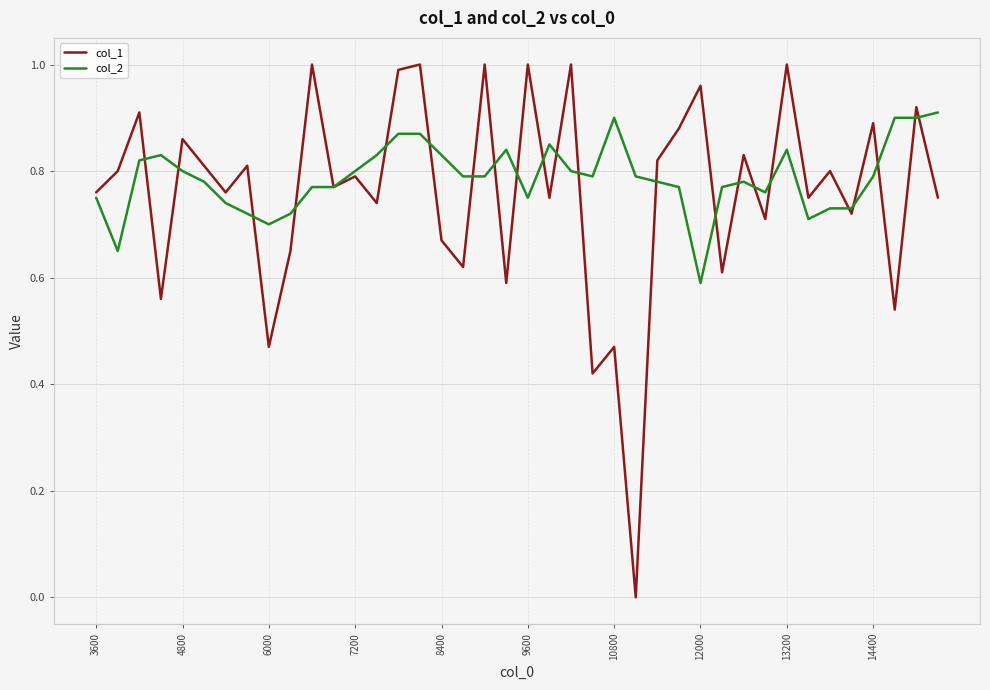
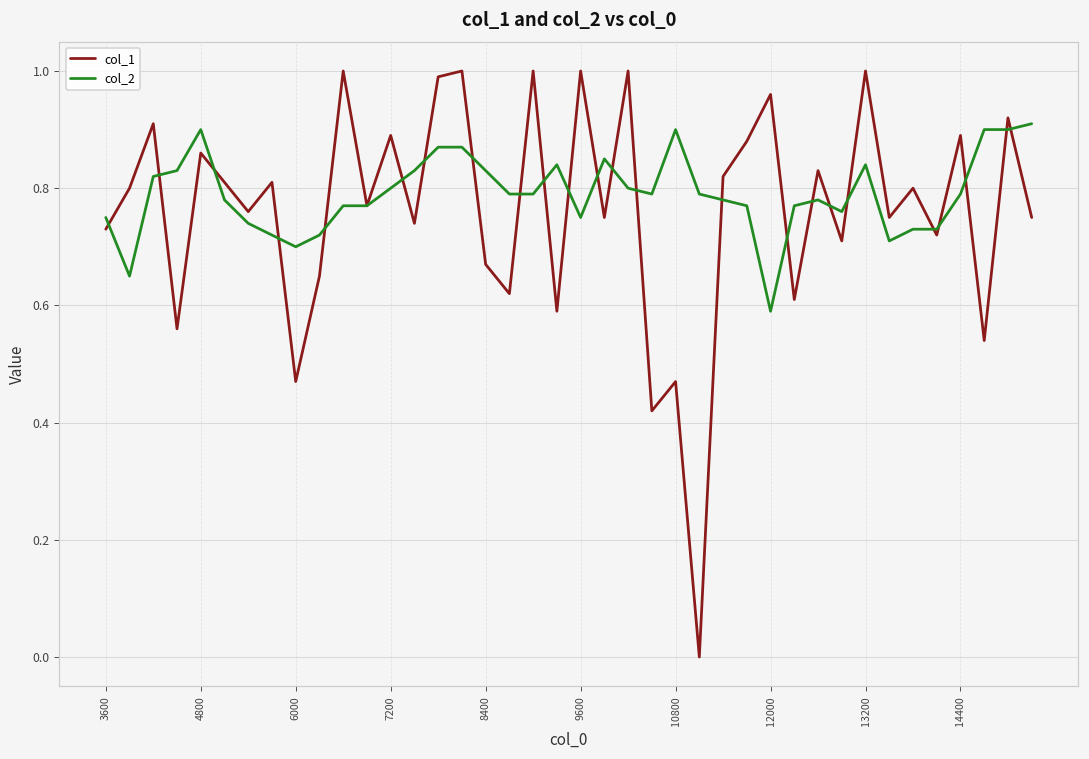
  {
    "col_1": {
-     "3600": 0.76,
+     "3600": 0.73,
      "4800": 0.86,
      "6000": 0.47,
-     "7200": 0.79,
+     "7200": 0.89,
      "8400": 0.67,
      "9600": 1.00,
      "10800": 0.47,
      "12000": 0.96,
      "13200": 1.00,
      "14400": 0.89
    },
    "col_2": {
      "3600": 0.75,
-     "4800": 0.8,
+     "4800": 0.9,
      "6000": 0.7,
      "7200": 0.8,
      "8400": 0.83,
      "9600": 0.75,
      "10800": 0.9,
      "12000": 0.59,
      "13200": 0.84,
      "14400": 0.79
    }
  }
